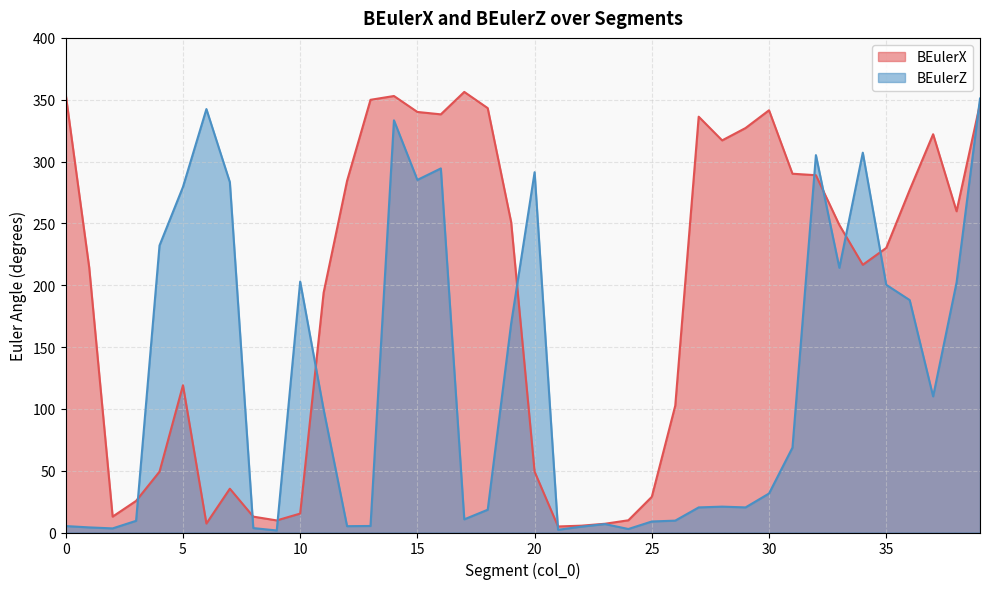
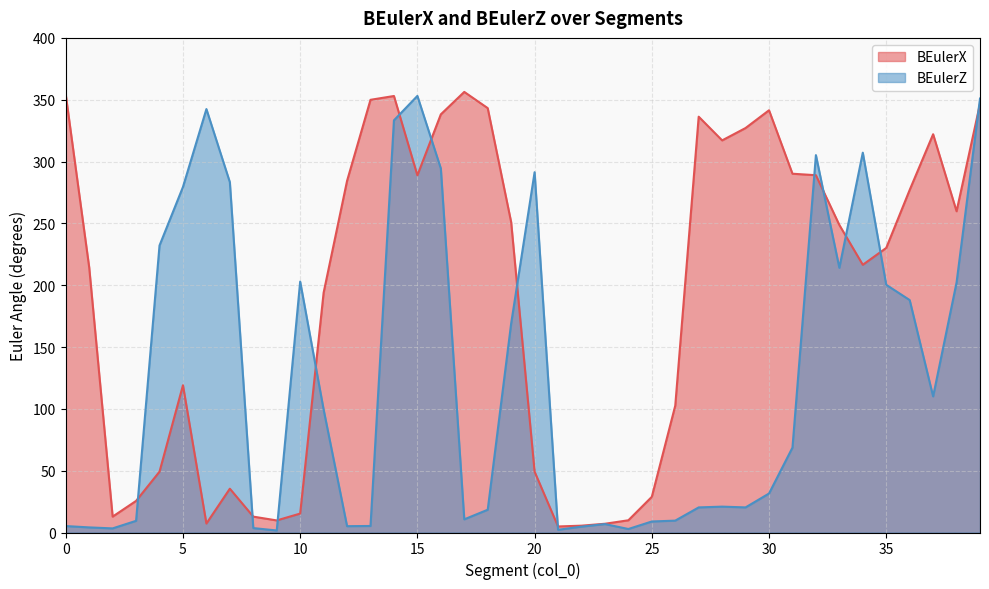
  {
    "BEulerX": {
      "0": 354,
      "5": 119,
      "10": 15,
-     "15": 340,
+     "15": 289,
      "20": 49,
      "25": 29,
      "30": 341,
      "35": 230
    },
    "BEulerZ": {
      "0": 5,
      "5": 279,
      "10": 203,
-     "15": 285,
+     "15": 353,
      "20": 291,
      "25": 9,
      "30": 32,
      "35": 200
    }
  }
